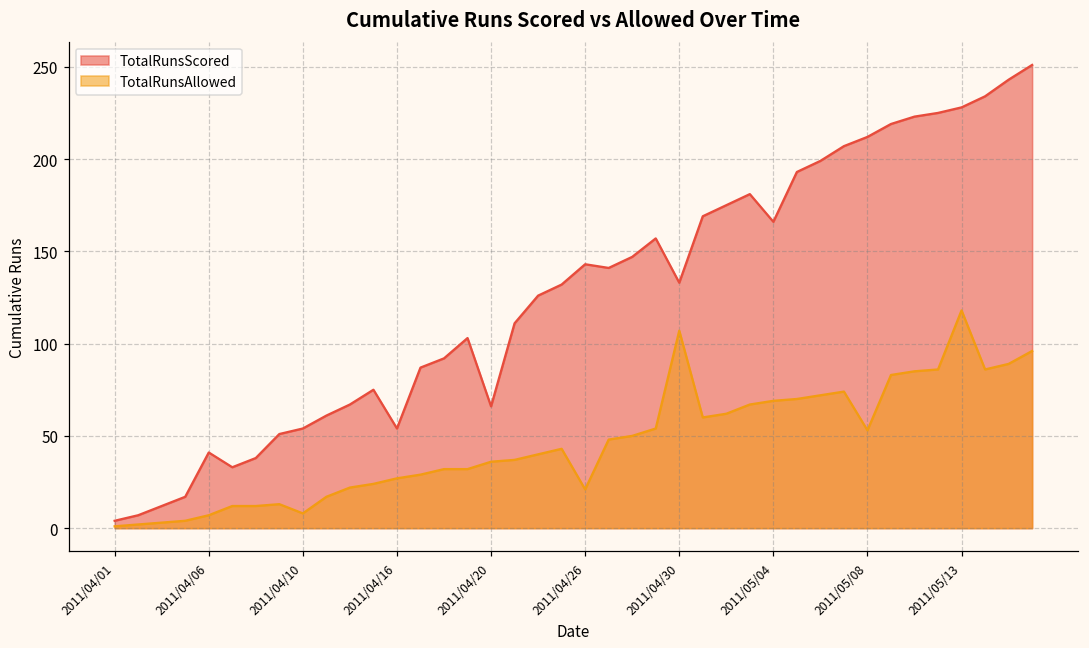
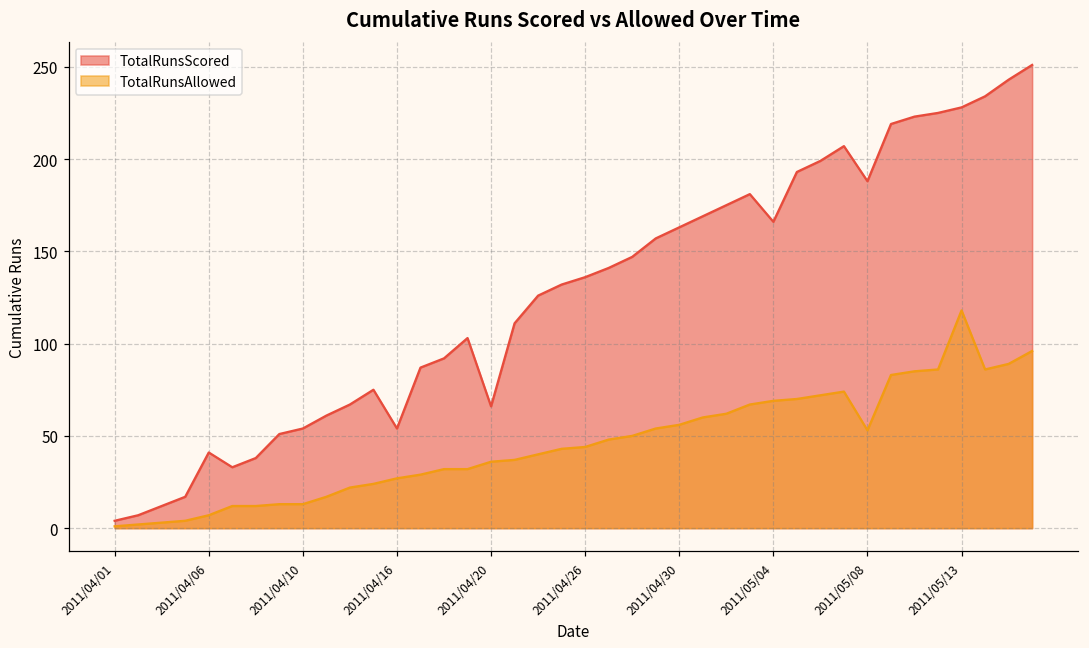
  {
    "TotalRunsScored": {
      "2011/04/01": 4,
      "2011/04/06": 41,
      "2011/04/10": 54,
      "2011/04/16": 54,
      "2011/04/20": 66,
-     "2011/04/26": 143,
-     "2011/04/30": 133,
+     "2011/04/26": 136,
+     "2011/04/30": 163,
      "2011/05/04": 166,
-     "2011/05/08": 212,
+     "2011/05/08": 188,
      "2011/05/13": 228
    },
    "TotalRunsAllowed": {
      "2011/04/01": 1,
      "2011/04/06": 7,
-     "2011/04/10": 8,
+     "2011/04/10": 13,
      "2011/04/16": 27,
      "2011/04/20": 36,
-     "2011/04/26": 21,
-     "2011/04/30": 107,
+     "2011/04/26": 44,
+     "2011/04/30": 56,
      "2011/05/04": 69,
      "2011/05/08": 53,
      "2011/05/13": 118
    }
  }
